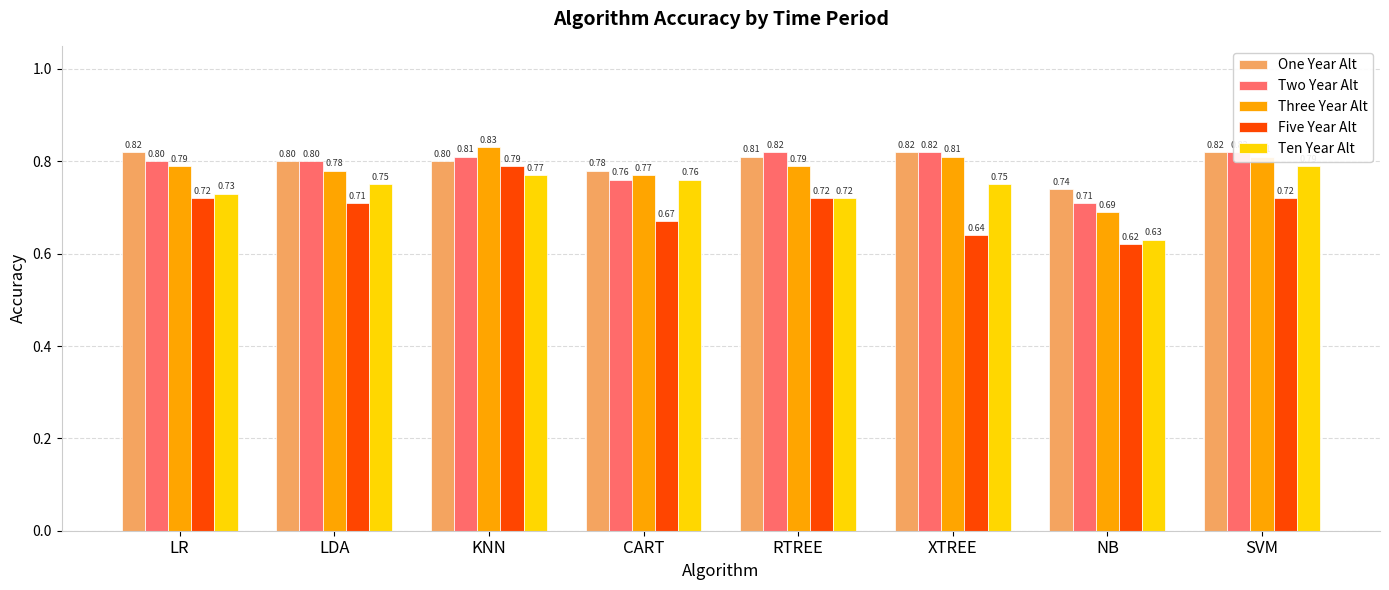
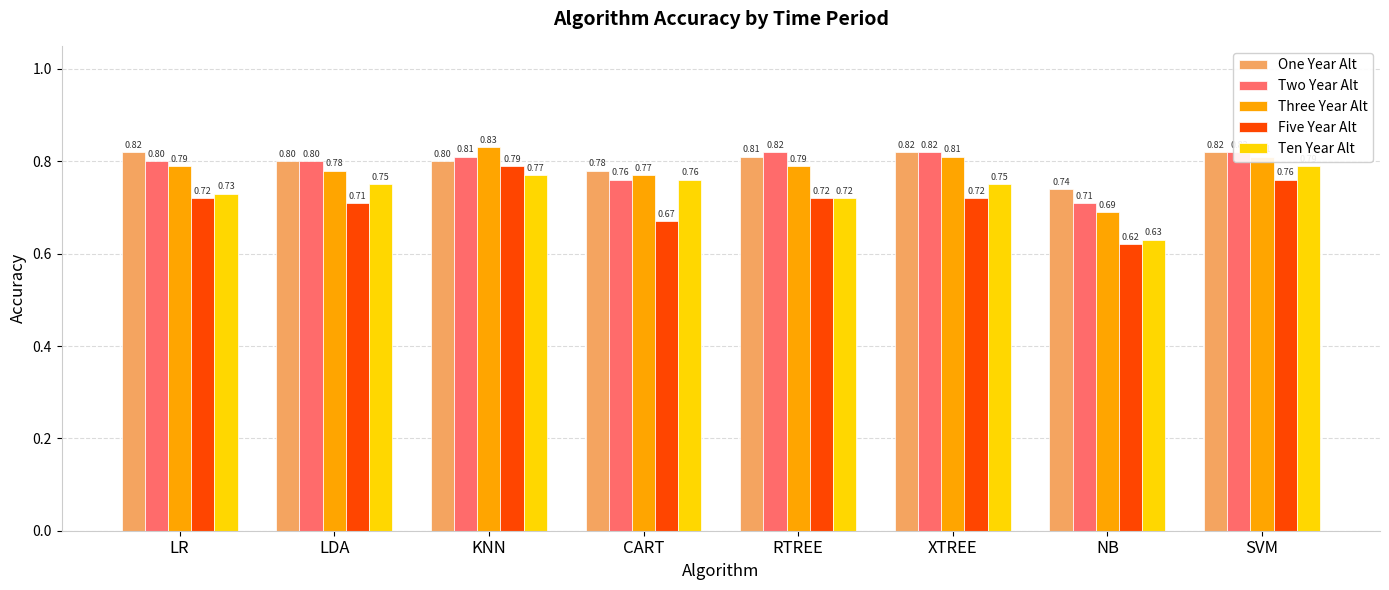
  {
    "Five Year Alt": {
      "LR": 0.72,
      "LDA": 0.71,
      "KNN": 0.79,
      "CART": 0.67,
      "RTREE": 0.72,
-     "XTREE": 0.64,
+     "XTREE": 0.72,
      "NB": 0.62,
-     "SVM": 0.72
+     "SVM": 0.76
    }
  }
